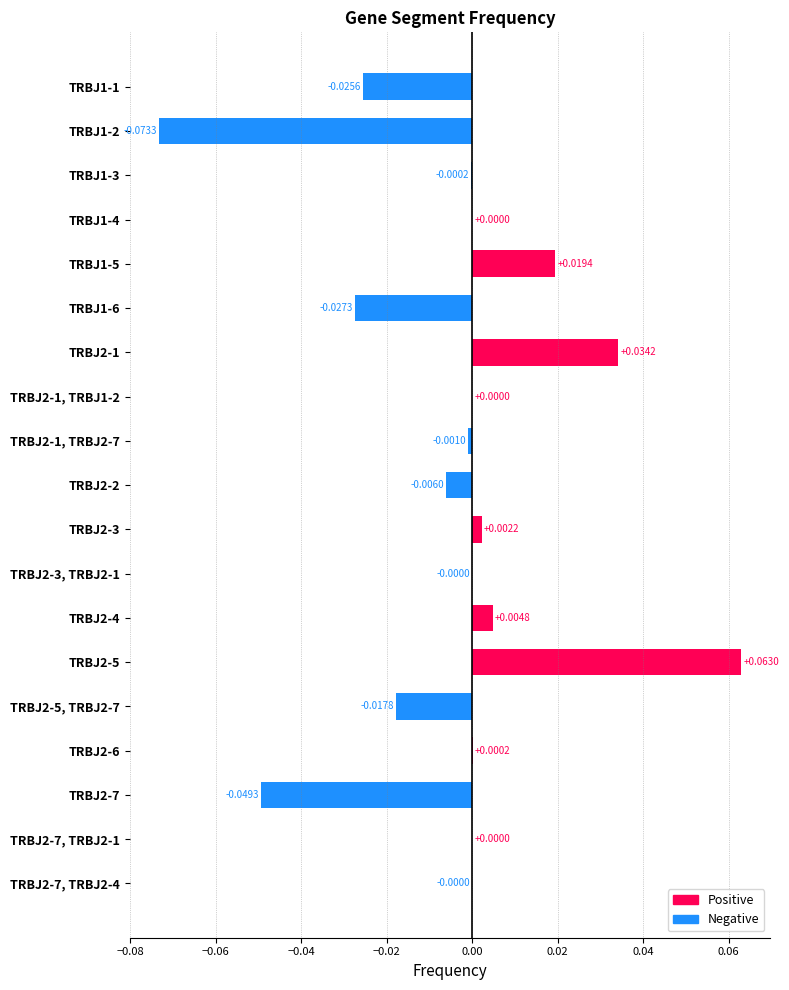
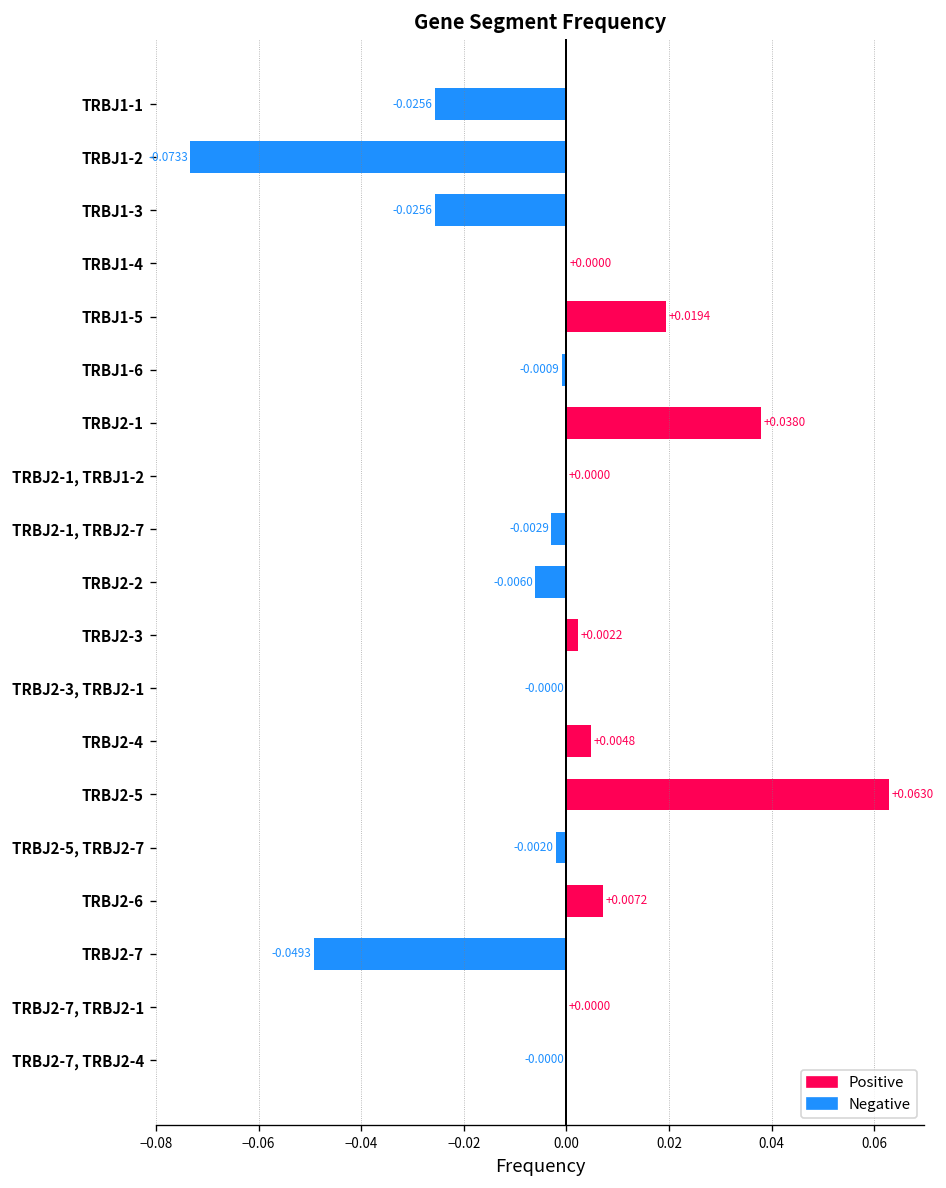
  {
    "TRBJ1-1": "-0.0256",
    "TRBJ1-2": "-0.0733",
-   "TRBJ1-3": "-0.0002",
+   "TRBJ1-3": "-0.0256",
    "TRBJ1-4": "+0.0000",
    "TRBJ1-5": "+0.0194",
-   "TRBJ1-6": "-0.0273",
-   "TRBJ2-1": "+0.0342",
+   "TRBJ1-6": "-0.0009",
+   "TRBJ2-1": "+0.0380",
    "TRBJ2-1, TRBJ1-2": "+0.0000",
-   "TRBJ2-1, TRBJ2-7": "-0.0010",
+   "TRBJ2-1, TRBJ2-7": "-0.0029",
    "TRBJ2-2": "-0.0060",
    "TRBJ2-3": "+0.0022",
    "TRBJ2-3, TRBJ2-1": "-0.0000",
    "TRBJ2-4": "+0.0048",
    "TRBJ2-5": "+0.0630",
-   "TRBJ2-5, TRBJ2-7": "-0.0178",
-   "TRBJ2-6": "+0.0002",
+   "TRBJ2-5, TRBJ2-7": "-0.0020",
+   "TRBJ2-6": "+0.0072",
    "TRBJ2-7": "-0.0493",
    "TRBJ2-7, TRBJ2-1": "+0.0000",
    "TRBJ2-7, TRBJ2-4": "-0.0000"
  }
